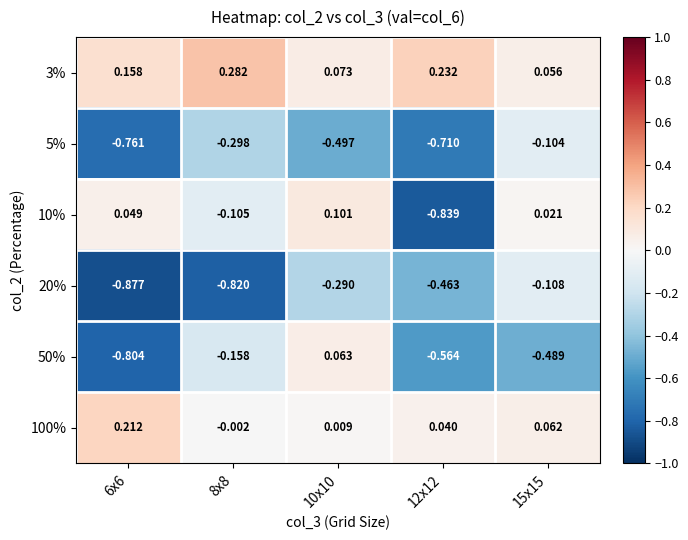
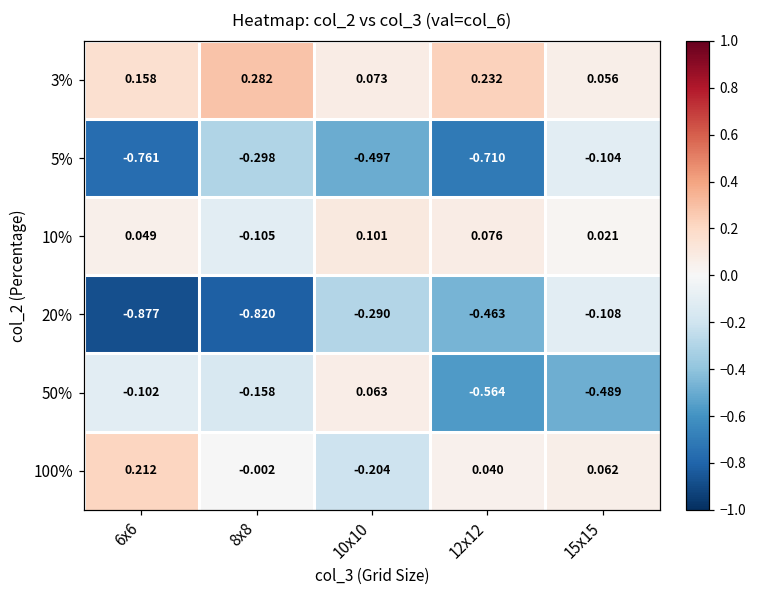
  {
    "3%": {
      "6x6": 0.158,
      "8x8": 0.282,
      "10x10": 0.073,
      "12x12": 0.232,
      "15x15": 0.056
    },
    "5%": {
      "6x6": -0.761,
      "8x8": -0.298,
      "10x10": -0.497,
      "12x12": -0.710,
      "15x15": -0.104
    },
    "10%": {
      "6x6": 0.049,
      "8x8": -0.105,
      "10x10": 0.101,
-     "12x12": -0.839,
+     "12x12": 0.076,
      "15x15": 0.021
    },
    "20%": {
      "6x6": -0.877,
      "8x8": -0.820,
      "10x10": -0.290,
      "12x12": -0.463,
      "15x15": -0.108
    },
    "50%": {
-     "6x6": -0.804,
+     "6x6": -0.102,
      "8x8": -0.158,
      "10x10": 0.063,
      "12x12": -0.564,
      "15x15": -0.489
    },
    "100%": {
      "6x6": 0.212,
      "8x8": -0.002,
-     "10x10": 0.009,
+     "10x10": -0.204,
      "12x12": 0.040,
      "15x15": 0.062
    }
  }
